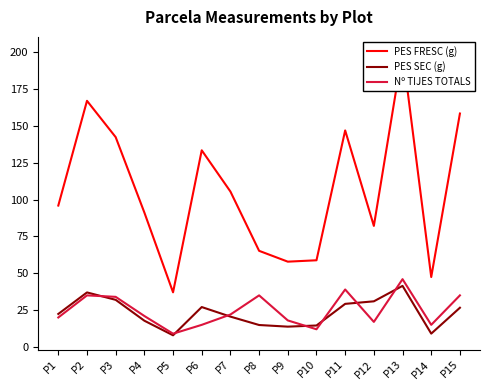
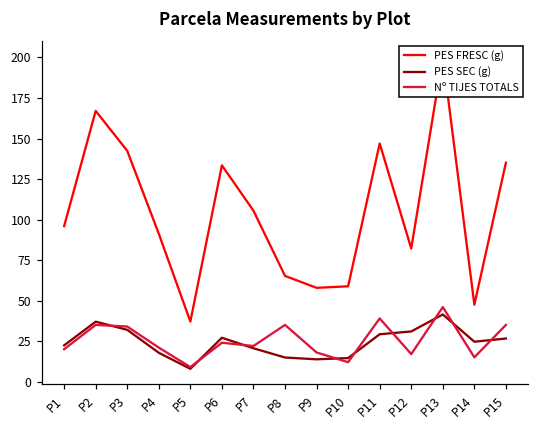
  {
    "PES FRESC (g)": {
      "P1": 96,
      "P2": 167,
      "P3": 142,
      "P4": 91,
      "P5": 37,
      "P6": 133,
      "P7": 105,
      "P8": 65,
      "P9": 58,
      "P10": 59,
      "P11": 147,
      "P12": 82,
      "P14": 47,
-     "P15": 158
+     "P15": 135
    },
    "PES SEC (g)": {
      "P1": 22,
      "P2": 37,
      "P3": 32,
      "P4": 18,
      "P6": 27,
      "P8": 15,
      "P9": 14,
      "P10": 15,
      "P11": 29,
      "P12": 31,
      "P13": 41,
-     "P14": 9,
+     "P14": 25,
      "P15": 27
    },
    "Nº TIJES TOTALS": {
      "P1": 20,
      "P2": 35,
      "P3": 34,
      "P4": 21,
-     "P6": 15,
+     "P6": 24,
      "P8": 35,
      "P9": 18,
      "P10": 12,
      "P11": 39,
      "P12": 17,
      "P13": 46,
      "P14": 15,
      "P15": 35
    }
  }
